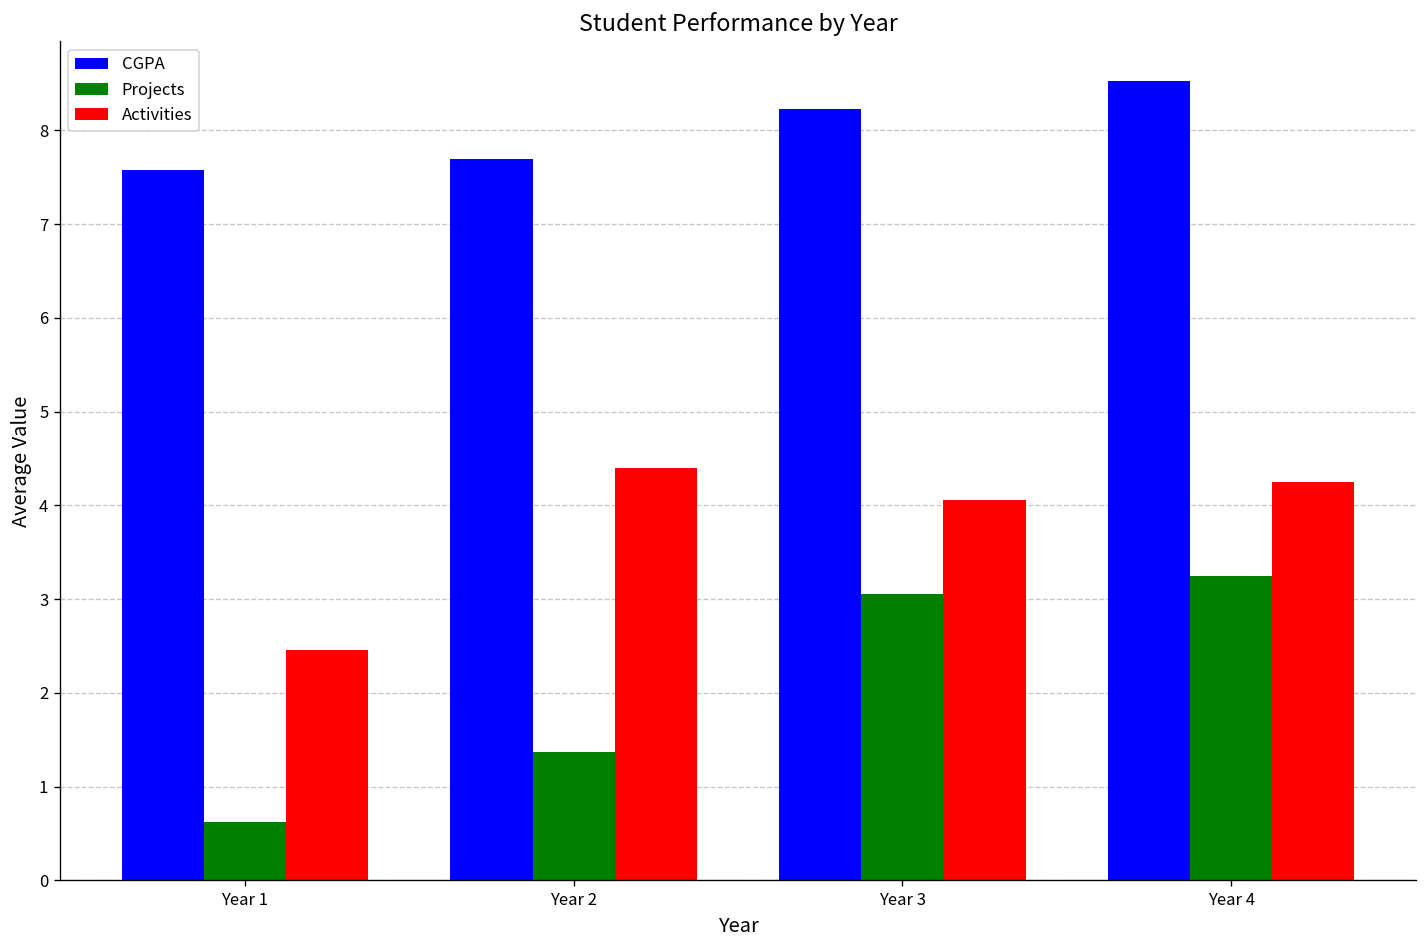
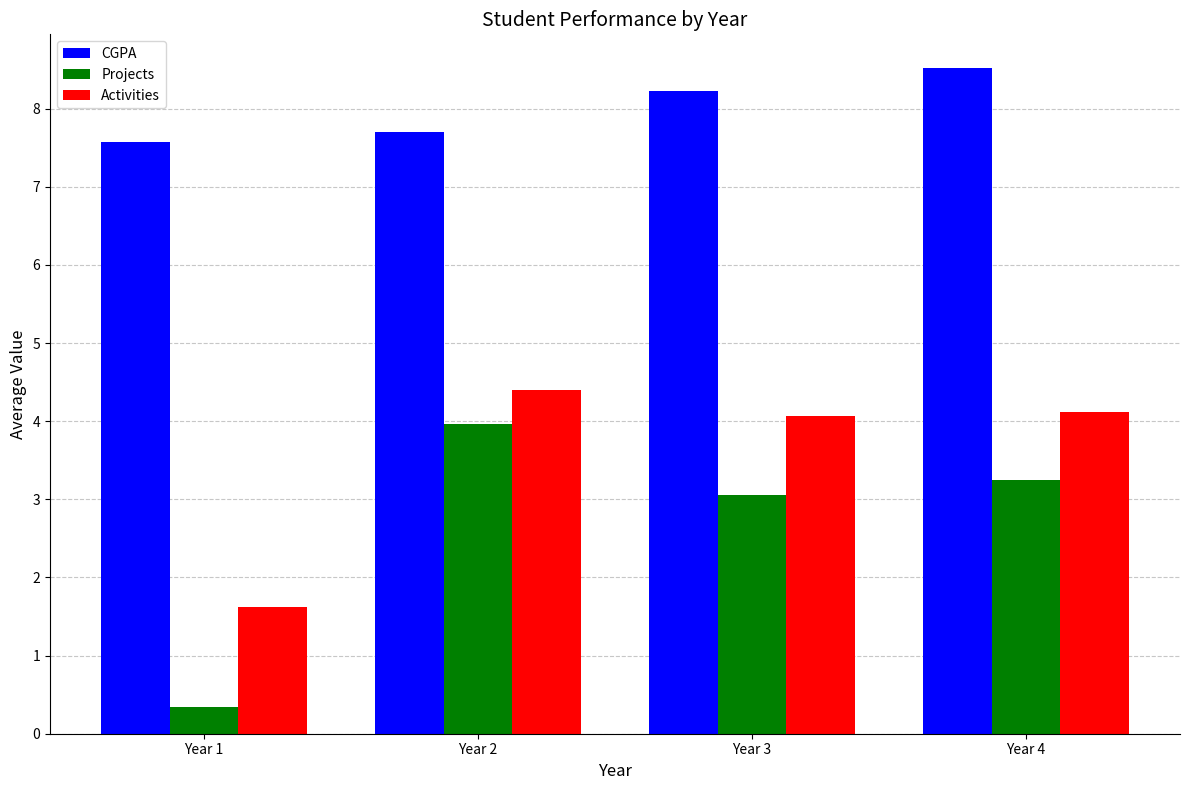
  {
    "CGPA": {
      "Year 1": 7.6,
      "Year 2": 7.7,
      "Year 3": 8.2,
      "Year 4": 8.5
    },
    "Projects": {
-     "Year 1": 0.6,
-     "Year 2": 1.4,
+     "Year 1": 0.3,
+     "Year 2": 4.0,
      "Year 3": 3.1,
      "Year 4": 3.3
    },
    "Activities": {
-     "Year 1": 2.5,
+     "Year 1": 1.6,
      "Year 2": 4.4,
      "Year 3": 4.1,
-     "Year 4": 4.3
+     "Year 4": 4.1
    }
  }
